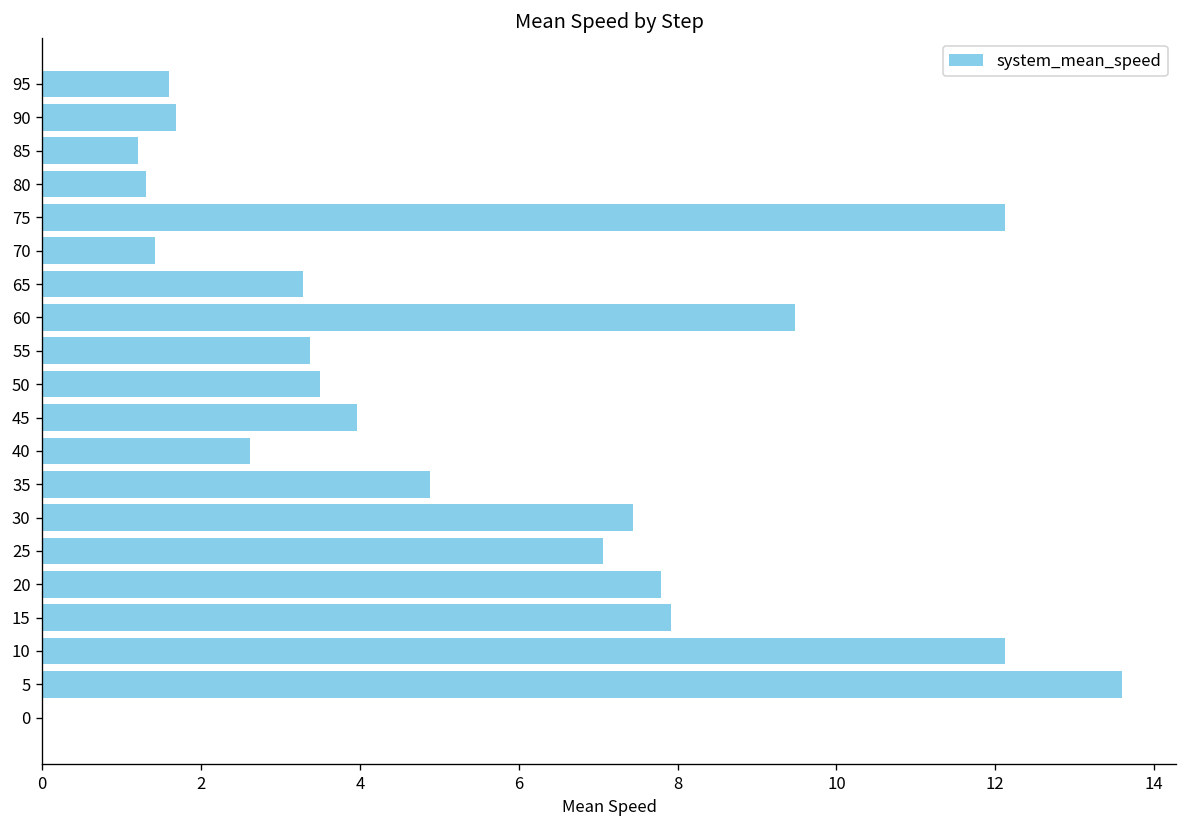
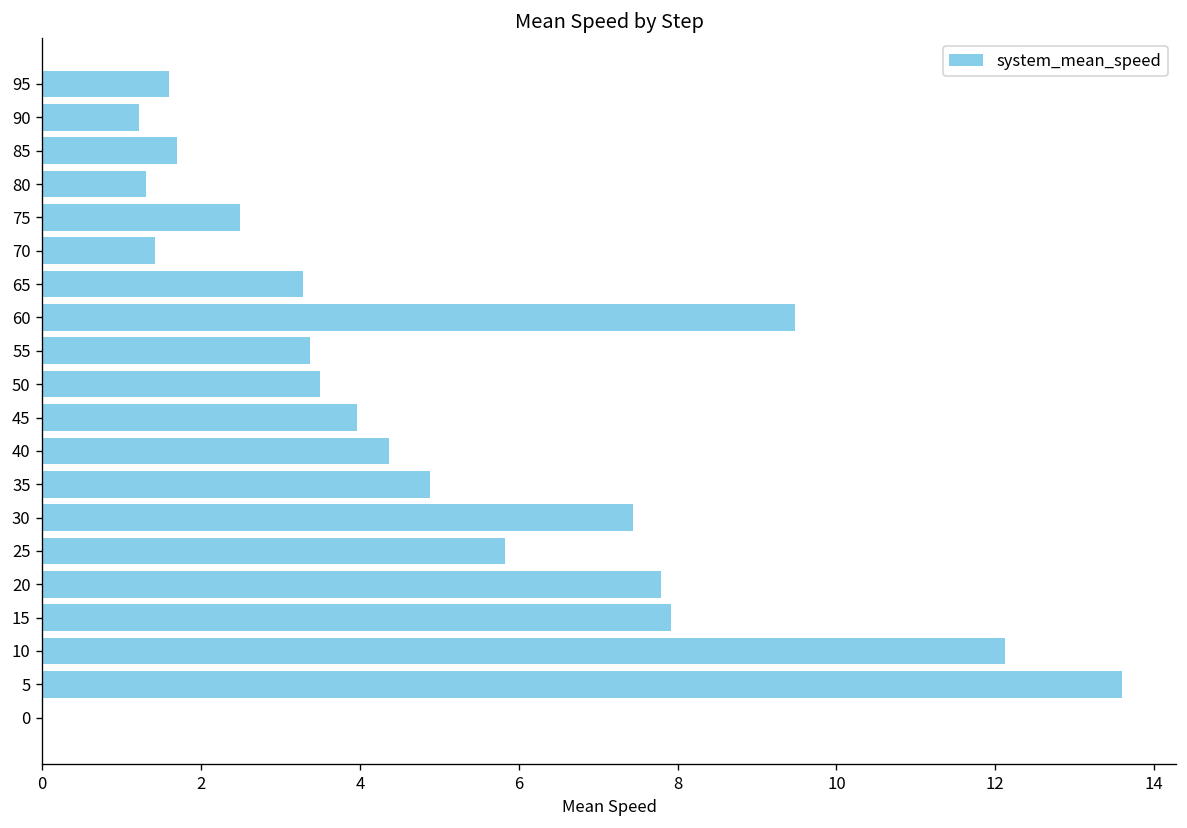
  {
    "95": 1.6,
-   "90": 1.7,
-   "85": 1.2,
+   "90": 1.2,
+   "85": 1.7,
    "80": 1.3,
-   "75": 12.1,
+   "75": 2.5,
    "70": 1.4,
    "65": 3.3,
    "60": 9.5,
    "55": 3.4,
    "50": 3.5,
    "45": 4.0,
-   "40": 2.6,
+   "40": 4.4,
    "35": 4.9,
    "30": 7.4,
-   "25": 7.1,
+   "25": 5.8,
    "20": 7.8,
    "15": 7.9,
    "10": 12.1,
    "5": 13.6,
    "0": 0.0
  }
